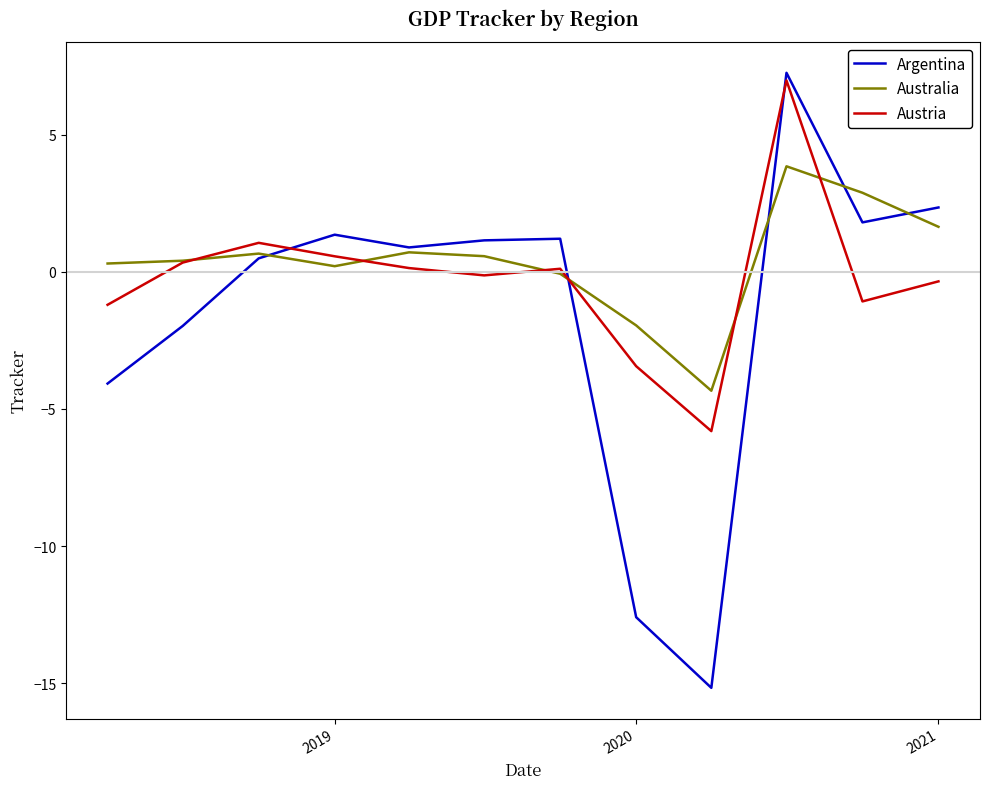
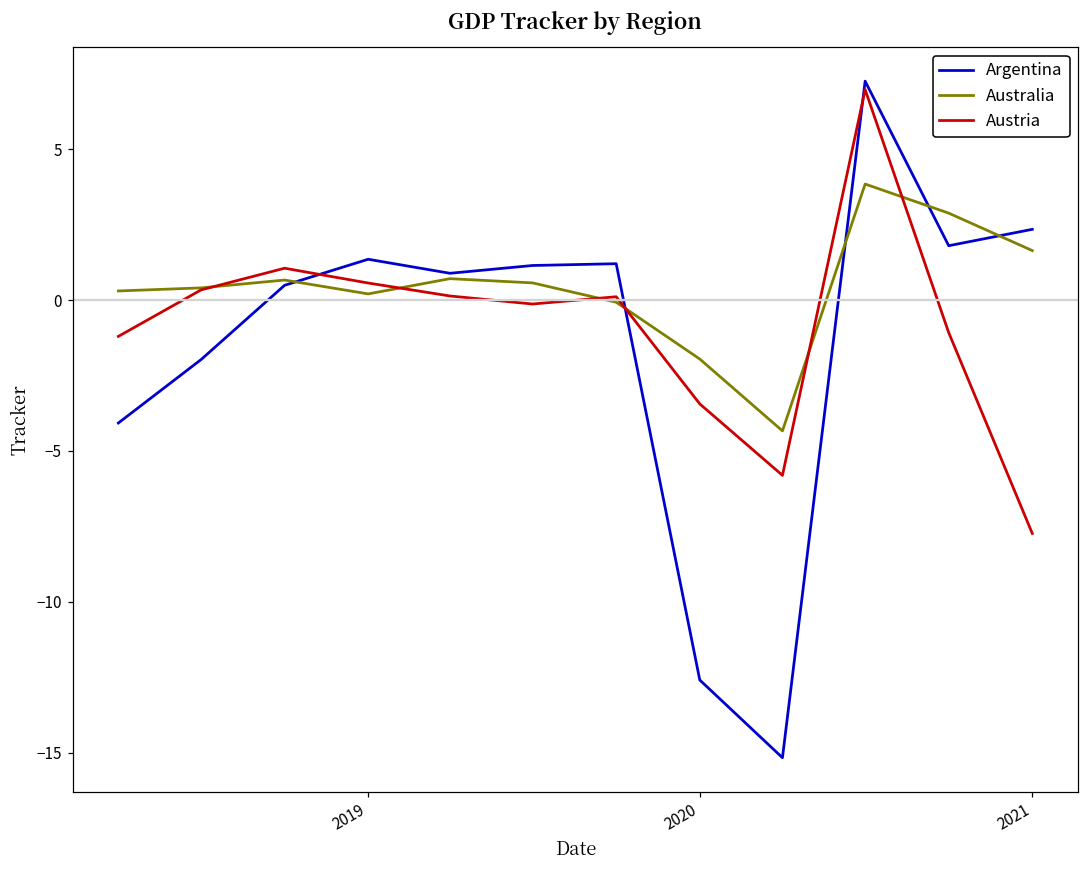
  {
    "Argentina": {
      "2019": 1.4,
      "2020": -12.6,
      "2021": 2.4
    },
    "Australia": {
      "2019": 0.2,
      "2020": -2.0,
      "2021": 1.6
    },
    "Austria": {
      "2019": 0.6,
      "2020": -3.4,
-     "2021": -0.3
+     "2021": -7.7
    }
  }
